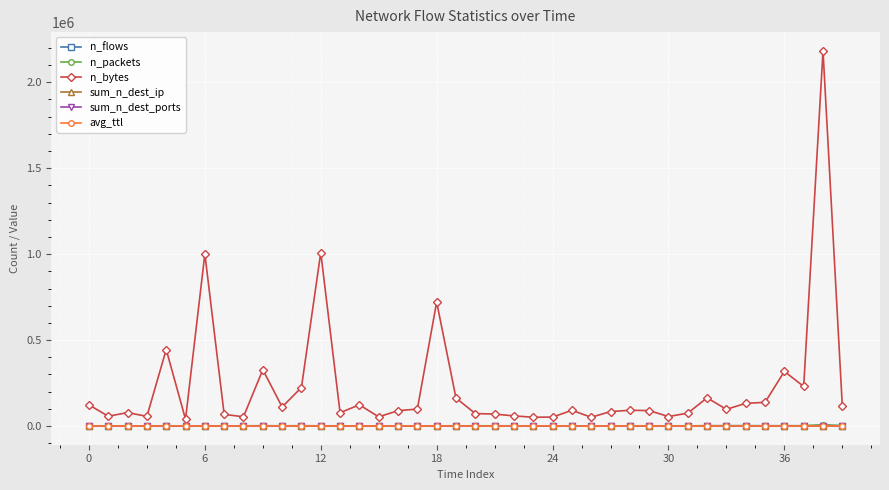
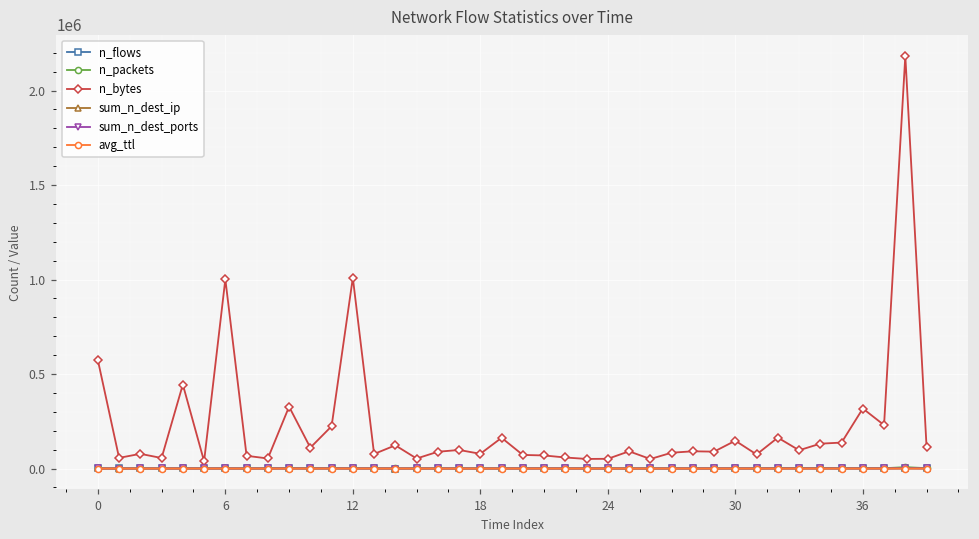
  {
    "n_bytes": {
-     "0": 120000,
+     "0": 570000,
      "6": 1000000,
      "12": 1010000,
-     "18": 720000,
+     "18": 80000,
      "24": 50000,
-     "30": 60000,
+     "30": 150000,
      "36": 320000
    }
  }
